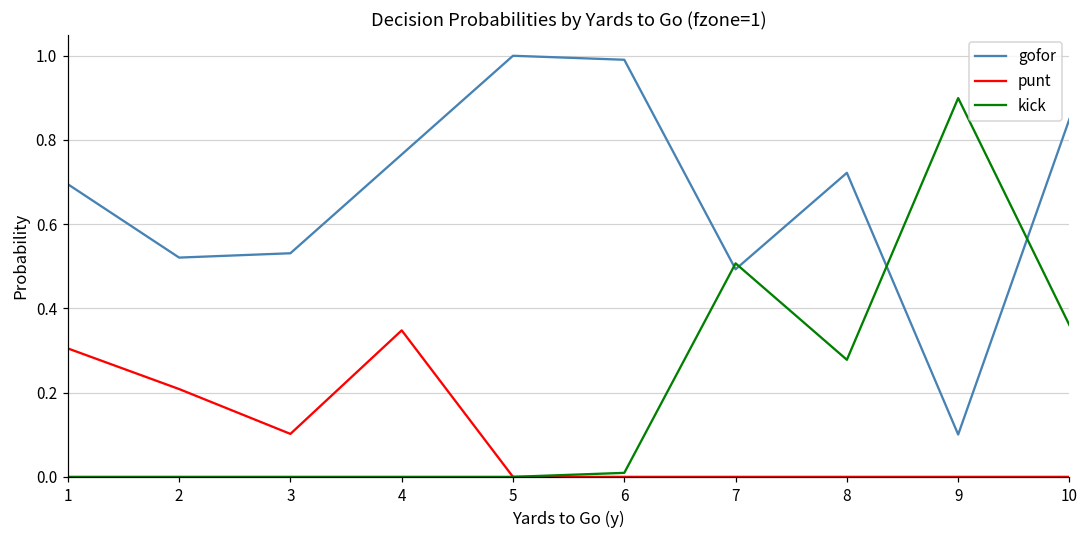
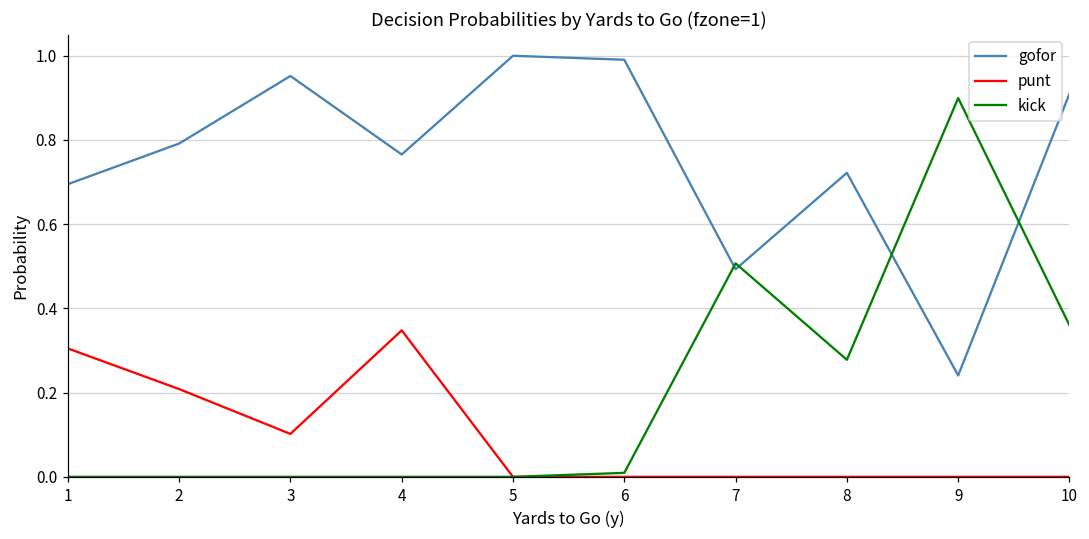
  {
    "gofor": {
      "1": 0.70,
-     "2": 0.52,
-     "3": 0.53,
+     "2": 0.79,
+     "3": 0.95,
      "4": 0.77,
      "5": 1.00,
      "6": 0.99,
      "7": 0.49,
      "8": 0.72,
-     "9": 0.10,
-     "10": 0.85
+     "9": 0.24,
+     "10": 0.91
    },
    "punt": {
      "1": 0.31,
      "2": 0.21,
      "3": 0.10,
      "4": 0.35,
      "6": 0.00,
      "7": 0.00,
      "8": 0.00,
      "9": 0.00,
      "10": 0.00
    },
    "kick": {
      "1": 0.00,
      "2": 0.00,
      "3": 0.00,
      "4": 0.00,
      "6": 0.01,
      "7": 0.51,
      "8": 0.28,
      "9": 0.90,
      "10": 0.36
    }
  }
